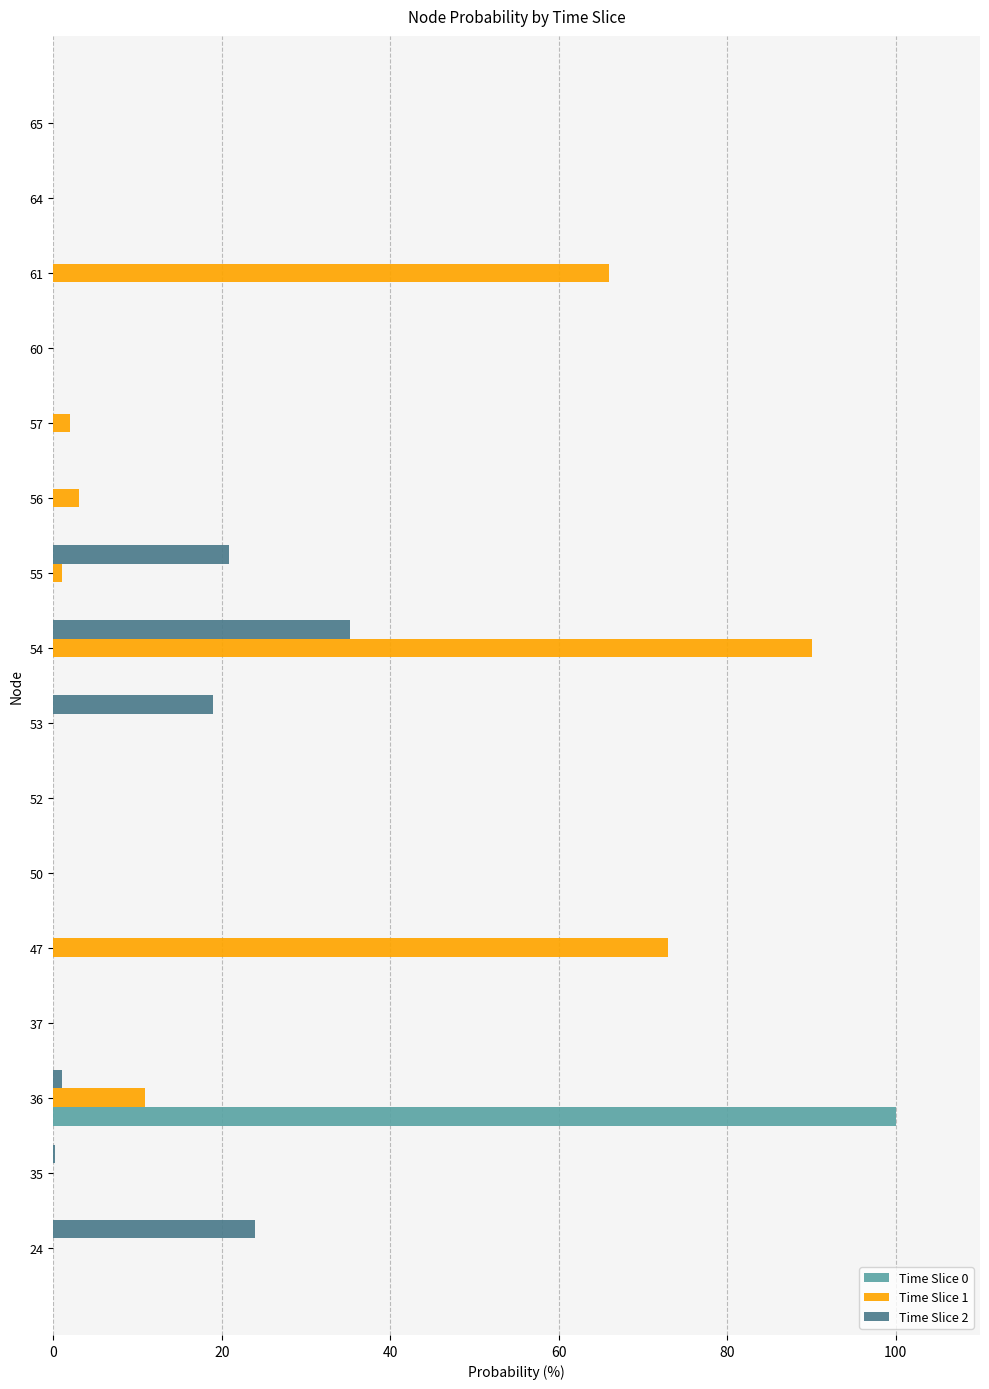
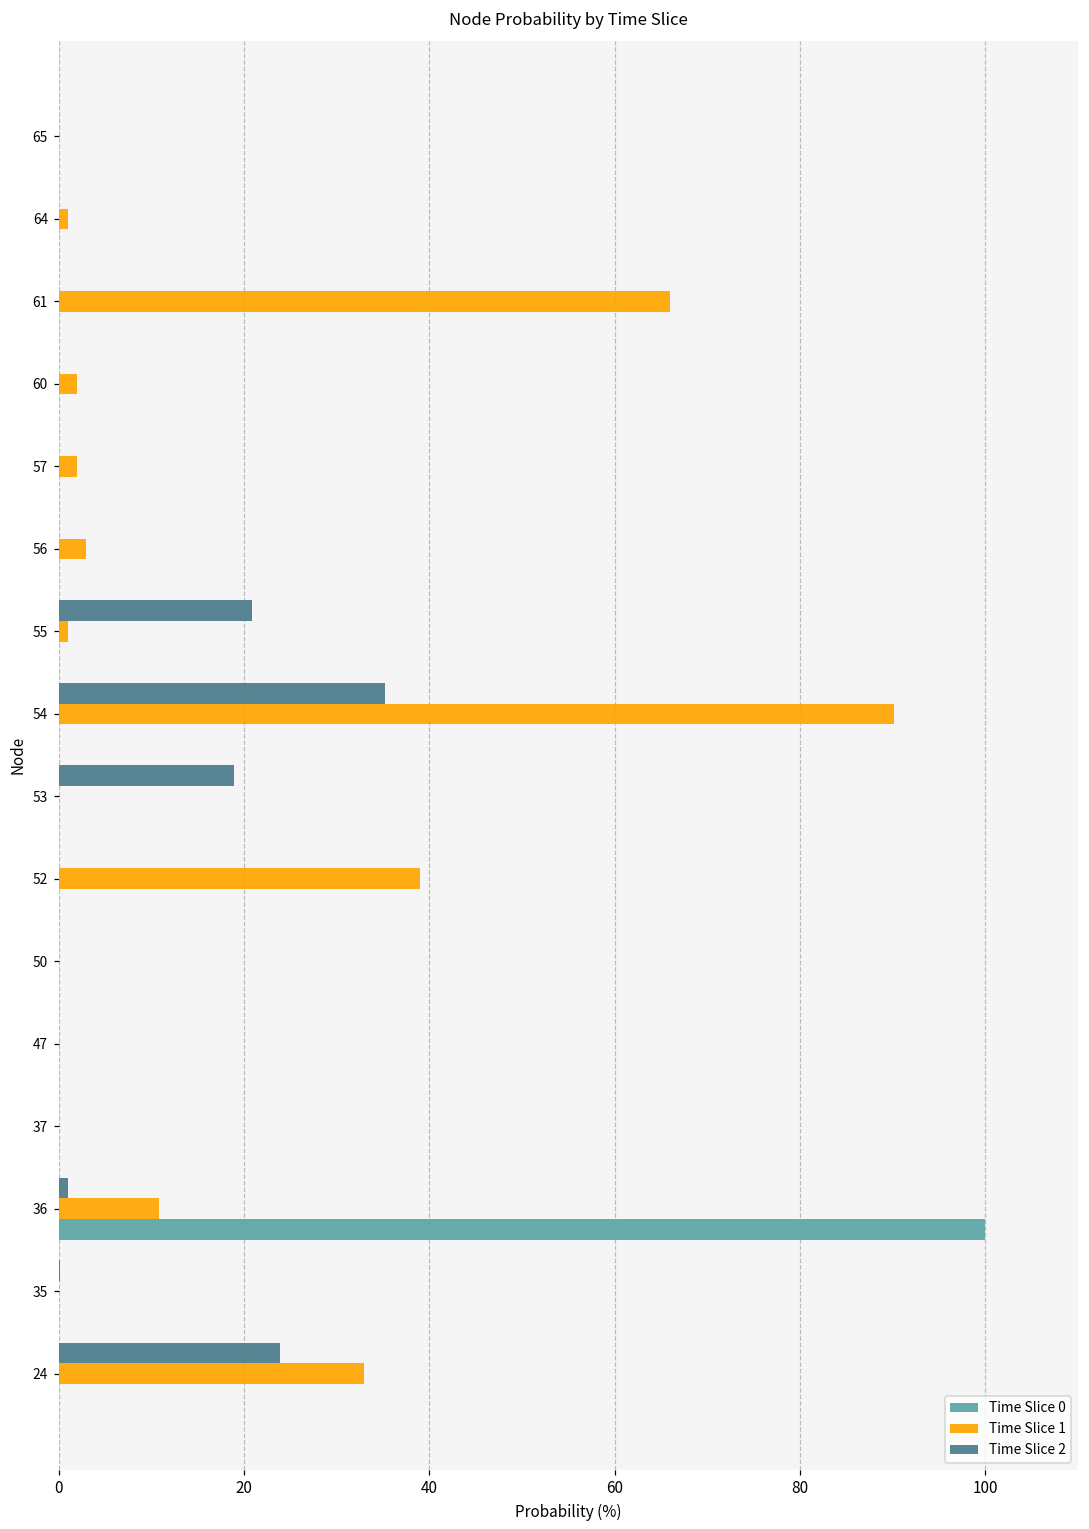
  {
    "Time Slice 1": {
      "65": 0,
-     "64": 0,
+     "64": 1,
      "61": 66,
-     "60": 0,
+     "60": 2,
      "57": 2,
      "56": 3,
      "55": 1,
      "54": 90,
      "53": 0,
-     "52": 0,
+     "52": 39,
      "50": 0,
-     "47": 73,
+     "47": 0,
      "37": 0,
      "36": 11,
      "35": 0,
-     "24": 0
+     "24": 33
    }
  }
